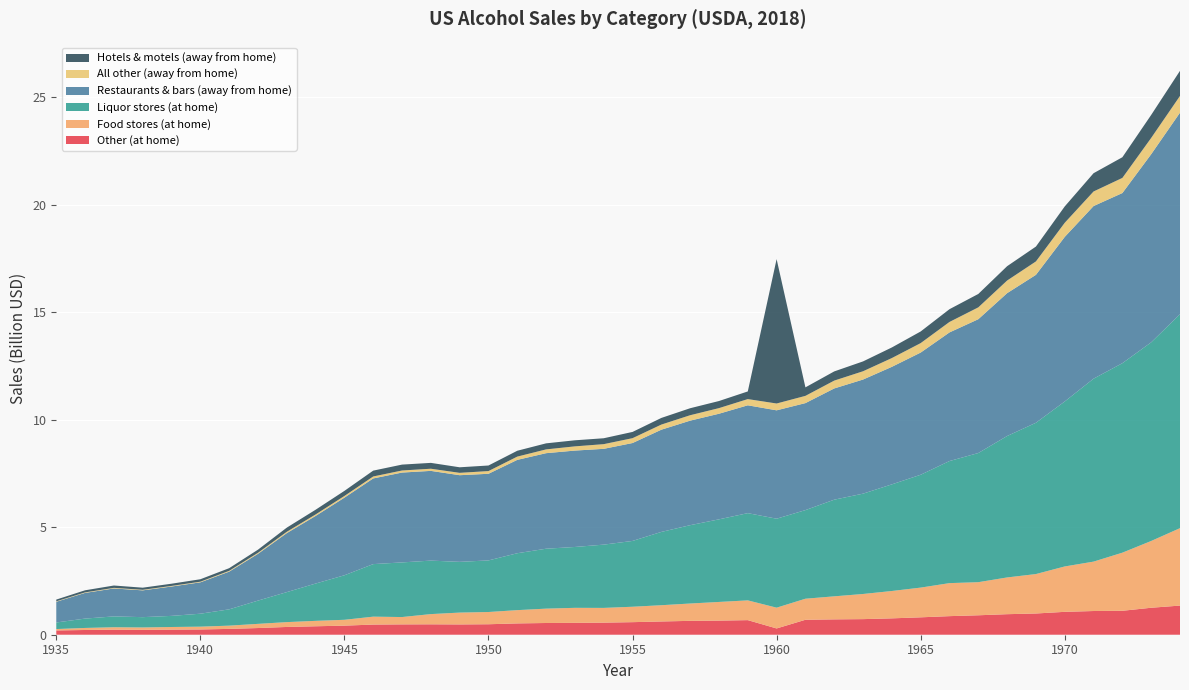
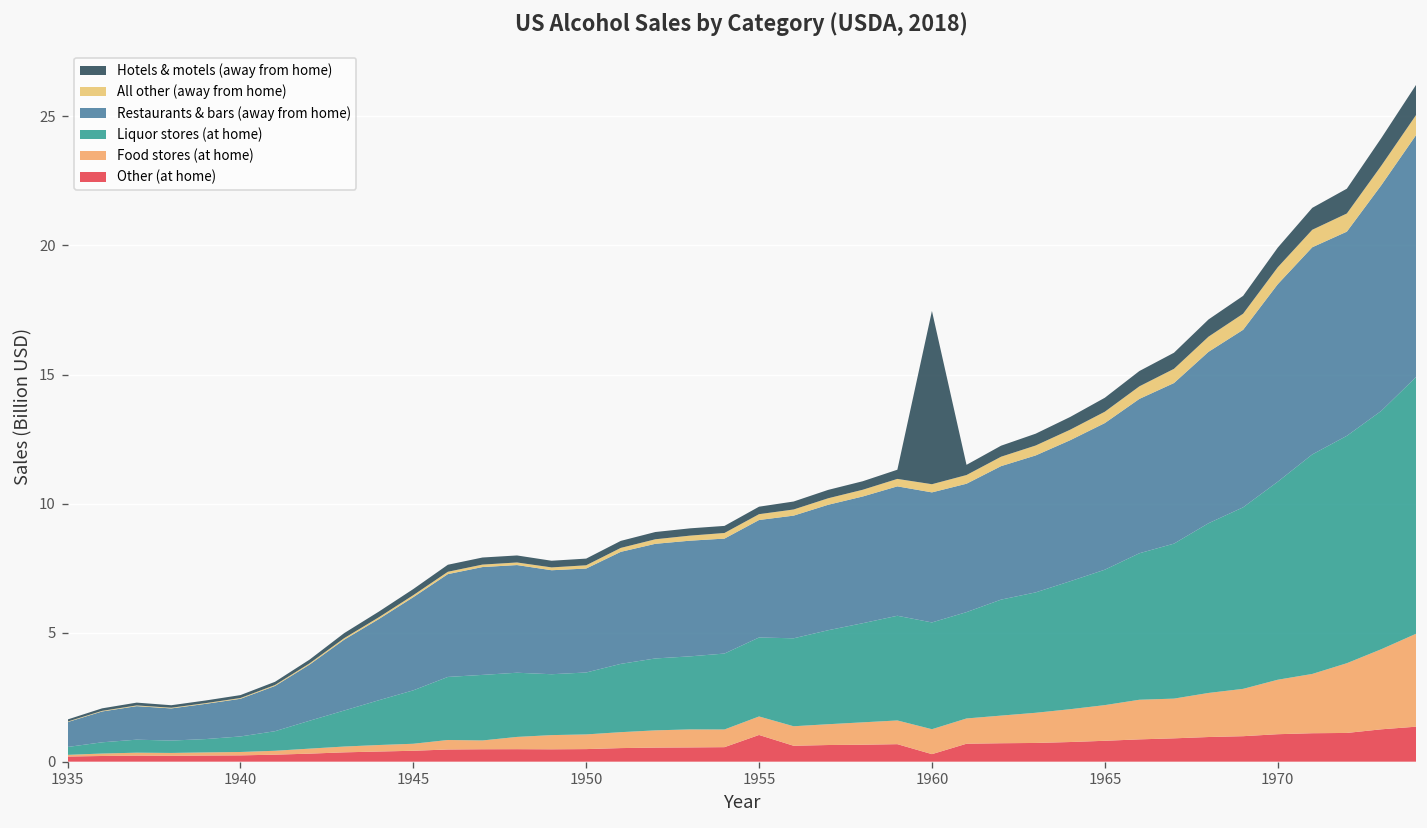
  {
    "Other (at home)": {
      "1940": 0.2,
      "1945": 0.4,
      "1950": 0.5,
-     "1955": 0.6,
+     "1955": 1.0,
      "1960": 0.3,
      "1965": 0.8,
      "1970": 1.1
    },
    "Hotels & motels (away from home)": {
      "1945": 0.2,
      "1950": 0.3,
      "1955": 0.3,
      "1960": 6.7,
      "1965": 0.5,
      "1970": 0.8
    }
  }
